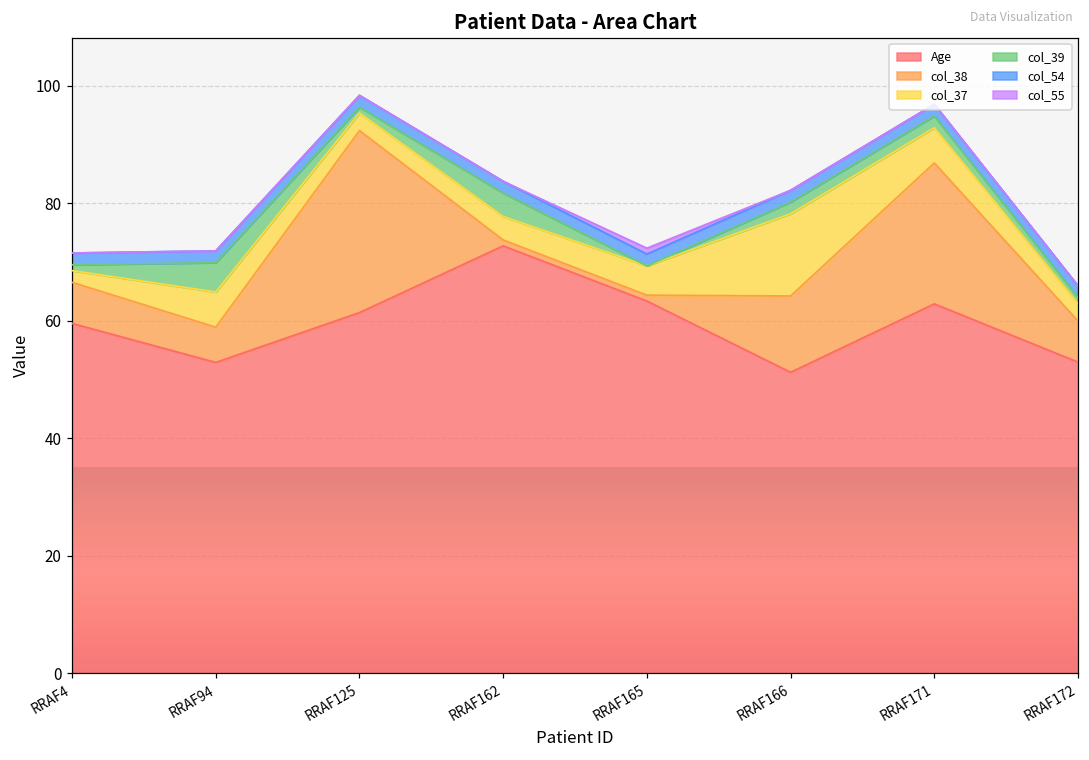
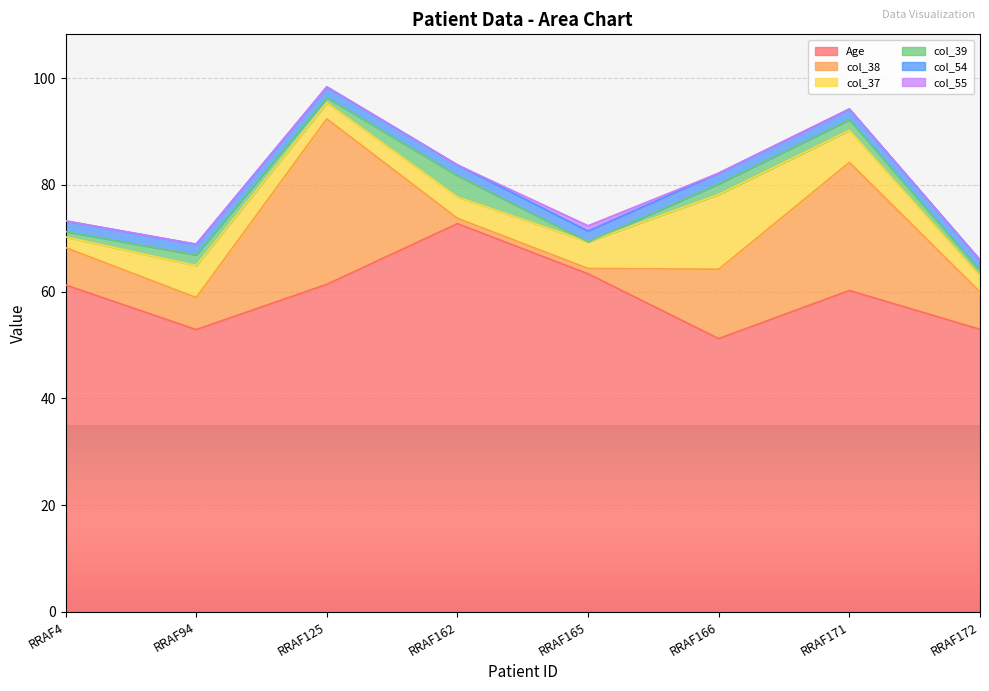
  {
    "Age": {
-     "RRAF4": 60,
+     "RRAF4": 61,
      "RRAF94": 53,
      "RRAF125": 61,
      "RRAF162": 73,
      "RRAF165": 63,
      "RRAF166": 51,
-     "RRAF171": 63,
+     "RRAF171": 60,
      "RRAF172": 53
    },
    "col_38": {
      "RRAF4": 7,
      "RRAF94": 6,
      "RRAF125": 31,
      "RRAF162": 1,
      "RRAF165": 1,
      "RRAF166": 13,
      "RRAF171": 24,
      "RRAF172": 7
    },
    "col_37": {
      "RRAF4": 2,
      "RRAF94": 6,
      "RRAF125": 3,
      "RRAF162": 4,
      "RRAF166": 14,
      "RRAF171": 6,
      "RRAF172": 3
    },
    "col_39": {
      "RRAF4": 1,
-     "RRAF94": 5,
+     "RRAF94": 2,
      "RRAF125": 1,
      "RRAF162": 4,
      "RRAF166": 2,
      "RRAF171": 2,
      "RRAF172": 1
    },
    "col_54": {
      "RRAF165": 2
    },
    "col_55": {
      "RRAF165": 1
    }
  }
